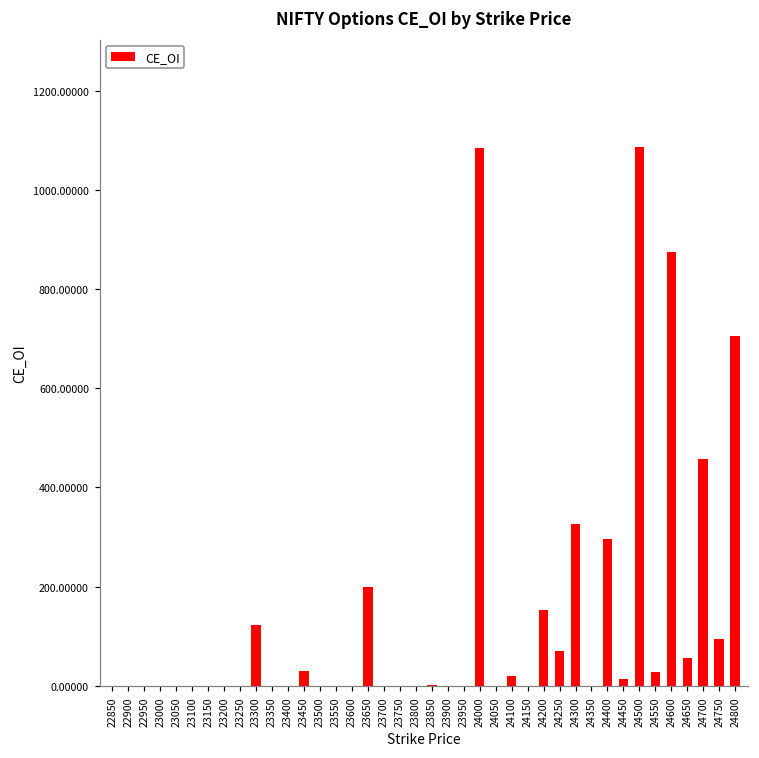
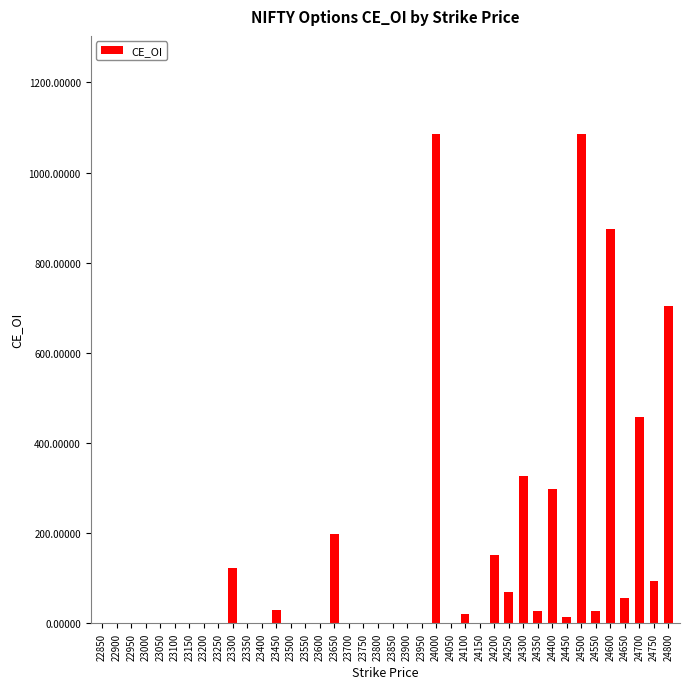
  {
    "22850": 0,
    "22900": 0,
    "22950": 0,
    "23000": 0,
    "23050": 0,
    "23100": 0,
    "23150": 0,
    "23200": 0,
    "23250": 0,
    "23300": 120,
    "23350": 0,
    "23400": 0,
    "23450": 30,
    "23500": 0,
    "23550": 0,
    "23600": 0,
    "23650": 200,
    "23700": 0,
    "23750": 0,
    "23800": 0,
    "23900": 0,
    "23950": 0,
    "24000": 1090,
    "24050": 0,
    "24100": 20,
    "24150": 0,
    "24200": 150,
    "24250": 70,
    "24300": 330,
-   "24350": 0,
+   "24350": 30,
    "24400": 300,
    "24450": 10,
    "24500": 1090,
    "24550": 30,
    "24600": 870,
    "24650": 60,
    "24700": 460,
    "24750": 100,
    "24800": 710
  }
